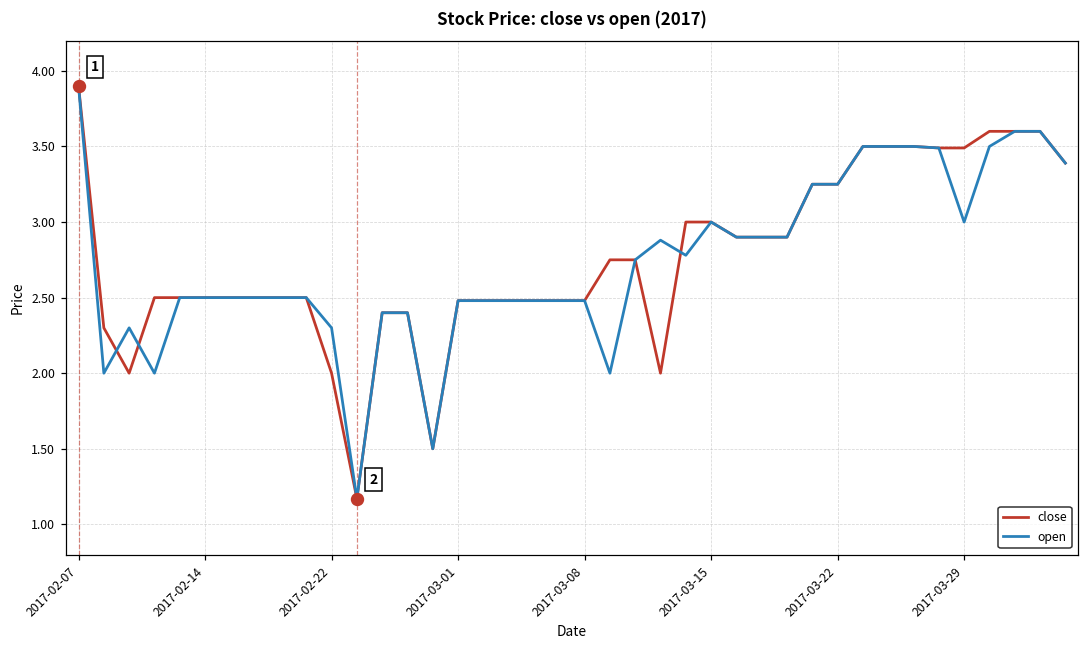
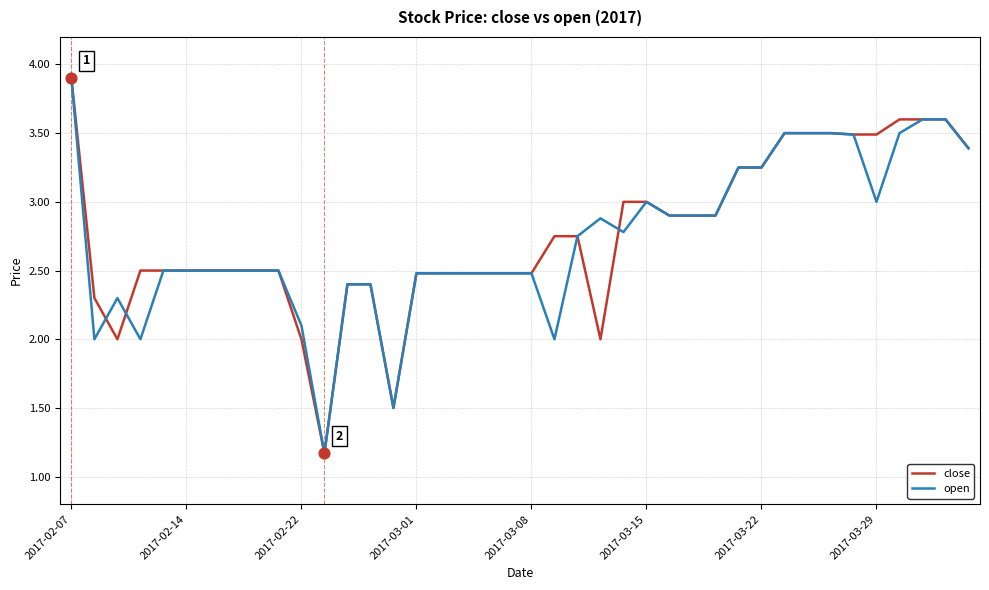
  {
    "open": {
-     "2017-02-22": 2.3,
+     "2017-02-22": 2.1,
      "2017-03-29": 3.0
    }
  }
